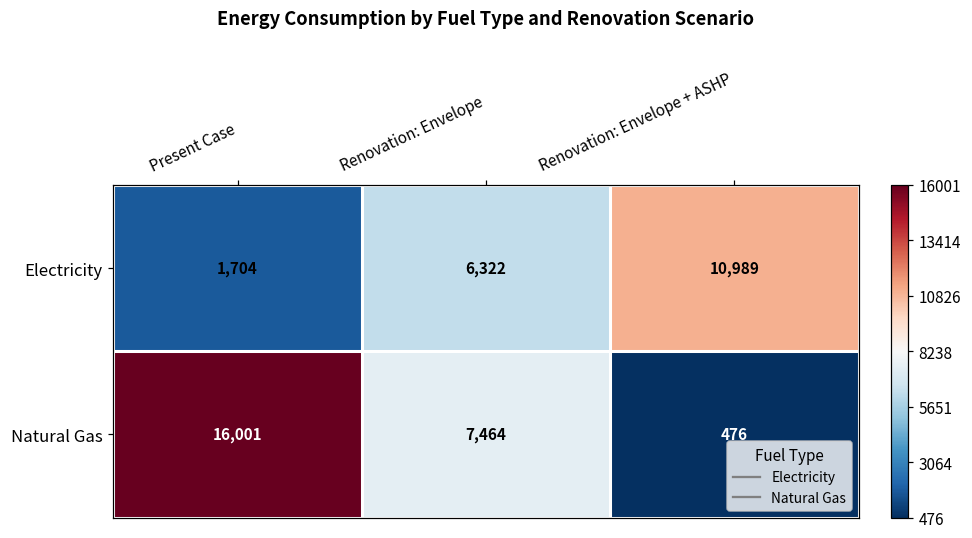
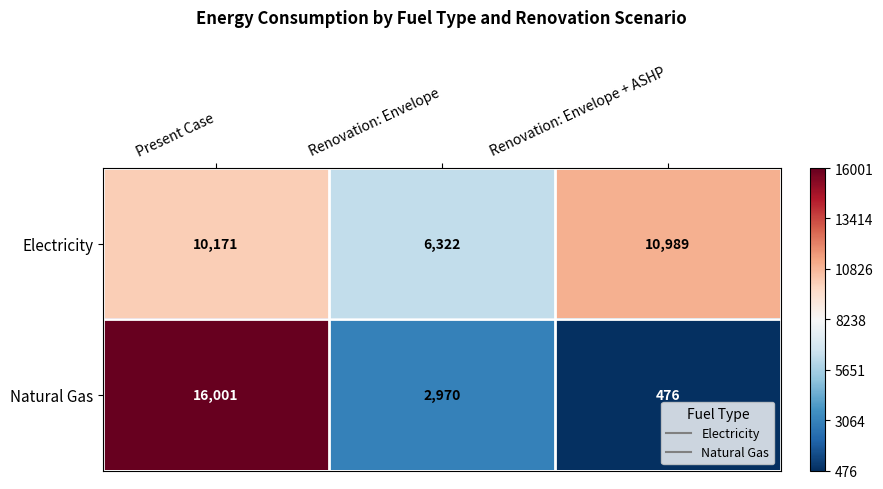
  {
    "Electricity": {
-     "Present Case": "1,704",
+     "Present Case": "10,171",
      "Renovation: Envelope": "6,322",
      "Renovation: Envelope + ASHP": "10,989"
    },
    "Natural Gas": {
      "Present Case": "16,001",
-     "Renovation: Envelope": "7,464"
+     "Renovation: Envelope": "2,970"
    }
  }
